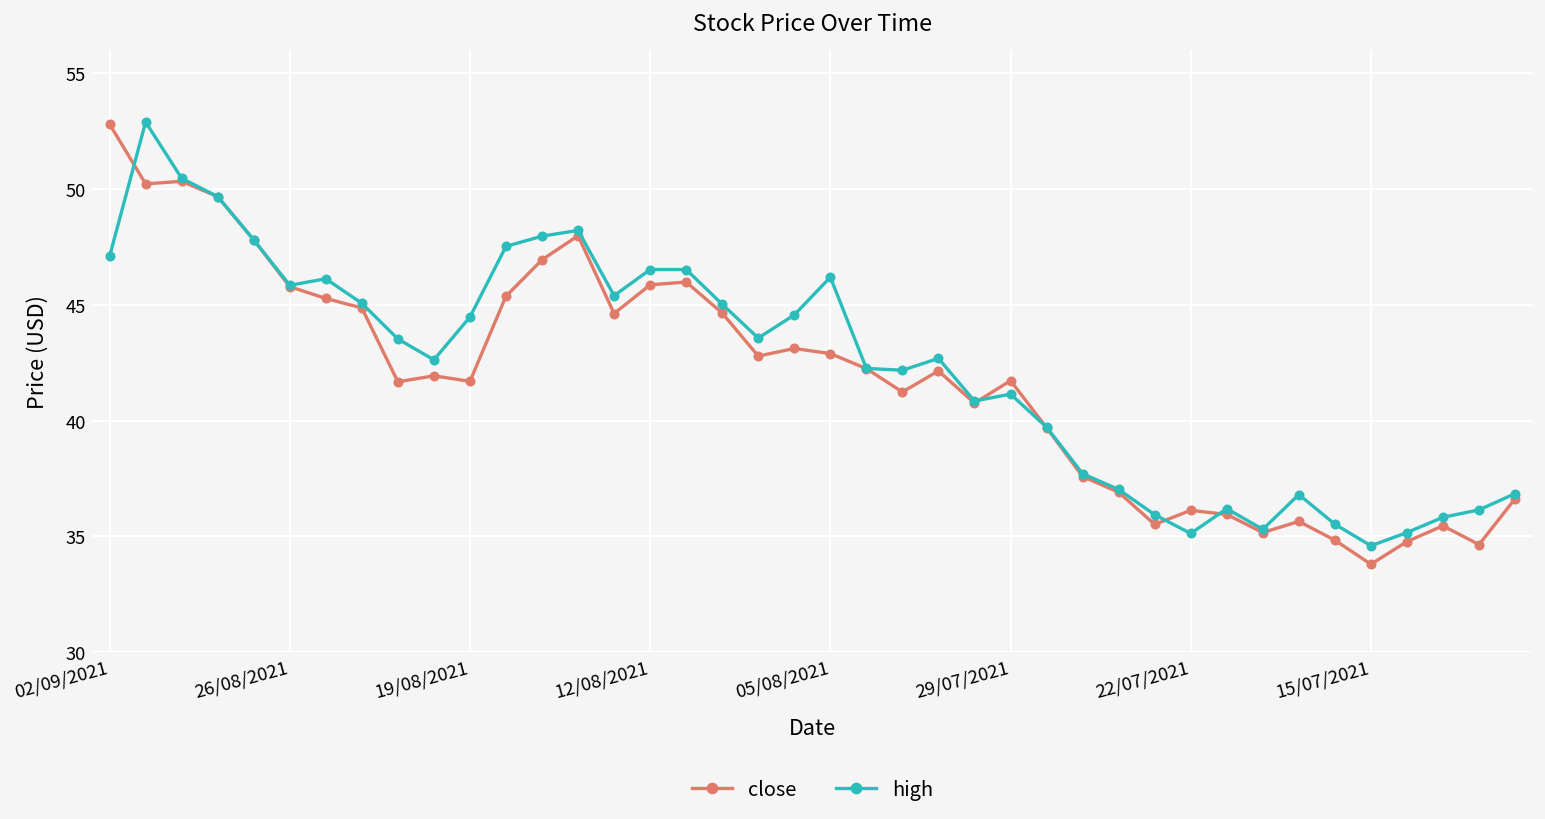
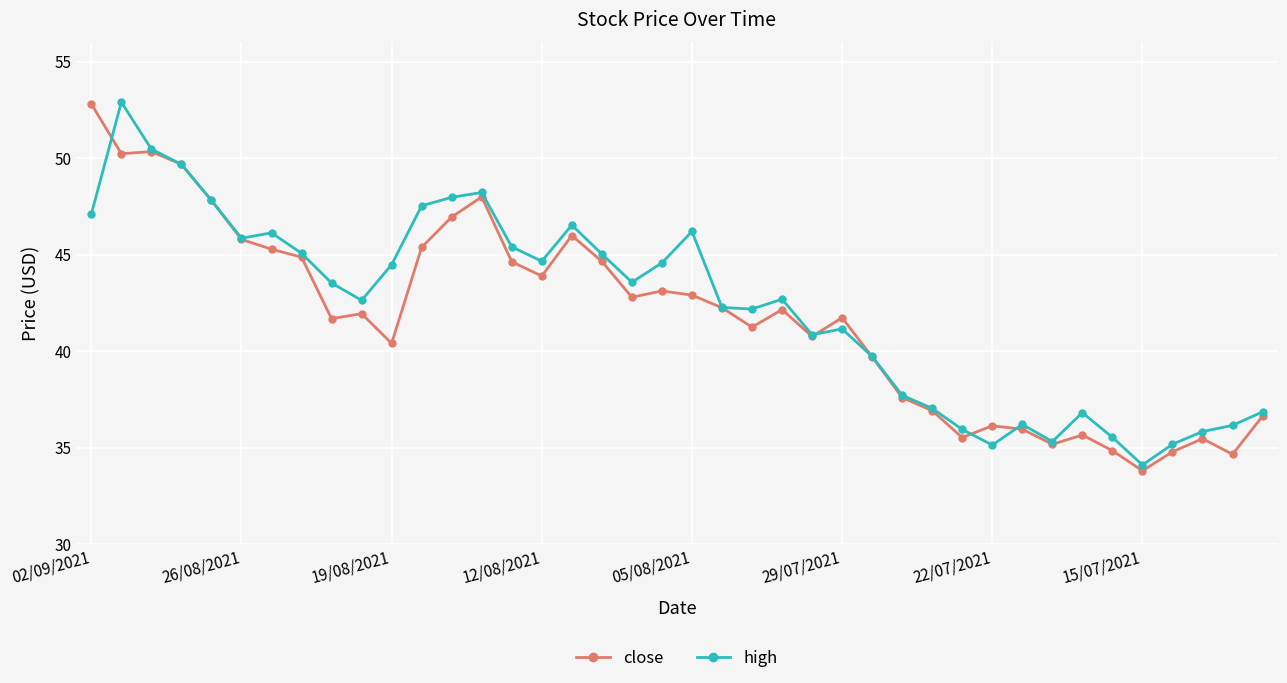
  {
    "close": {
      "02/09/2021": 52.8,
-     "19/08/2021": 41.7,
-     "12/08/2021": 45.9,
+     "19/08/2021": 40.4,
+     "12/08/2021": 43.9,
      "05/08/2021": 42.9,
      "29/07/2021": 41.7,
      "22/07/2021": 36.1,
      "15/07/2021": 33.8
    },
    "high": {
      "02/09/2021": 47.1,
      "19/08/2021": 44.5,
-     "12/08/2021": 46.5,
+     "12/08/2021": 44.7,
      "05/08/2021": 46.2,
      "29/07/2021": 41.2,
      "22/07/2021": 35.1,
-     "15/07/2021": 34.6
+     "15/07/2021": 34.1
    }
  }
